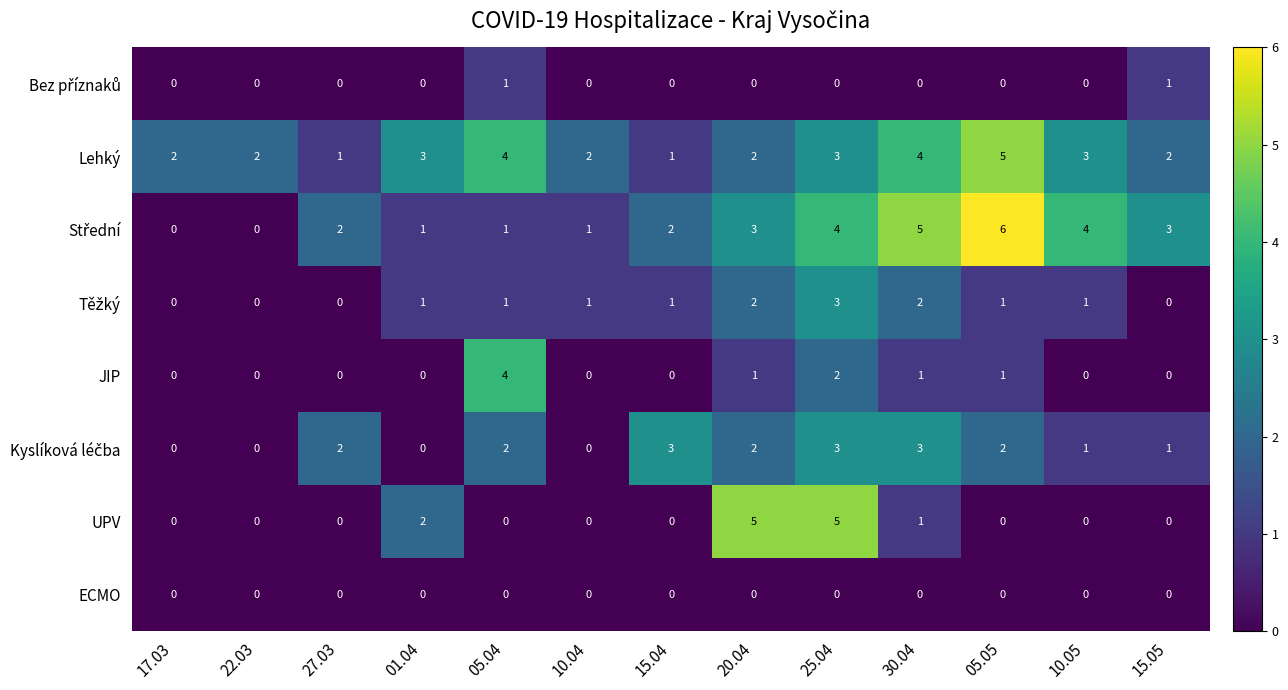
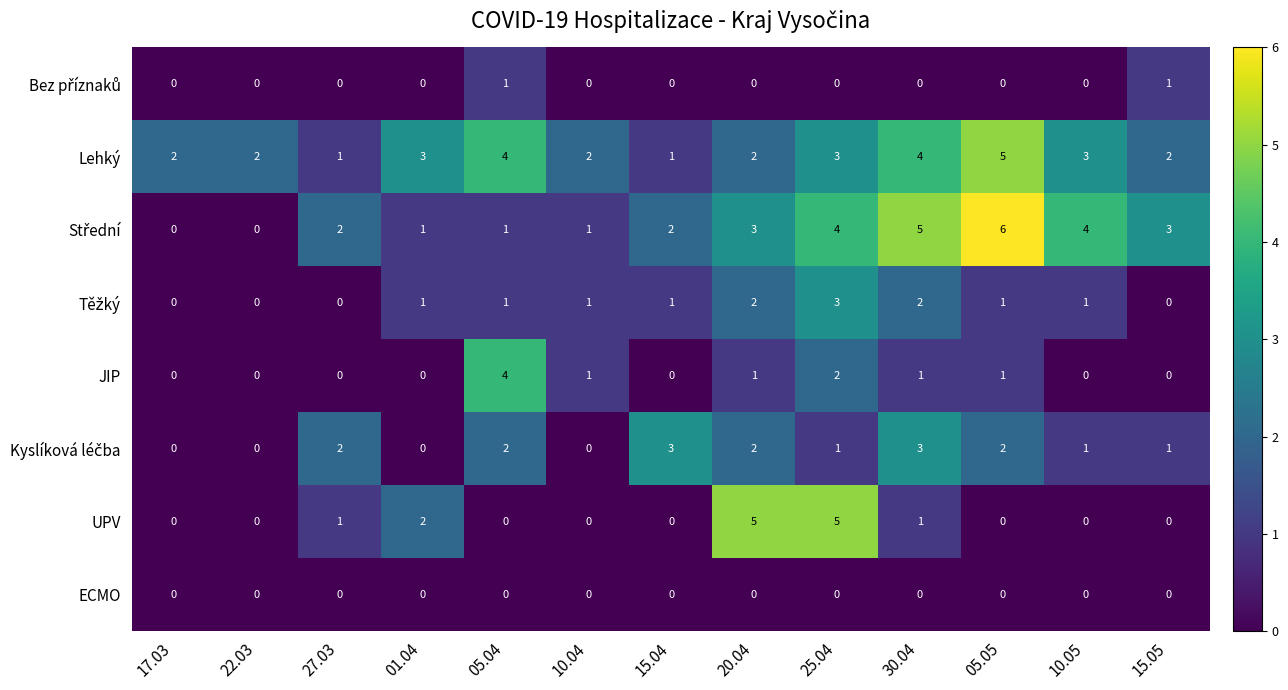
  {
    "Bez příznaků": {
      "17.03": 0,
      "22.03": 0,
      "27.03": 0,
      "01.04": 0,
      "05.04": 1,
      "10.04": 0,
      "15.04": 0,
      "20.04": 0,
      "25.04": 0,
      "30.04": 0,
      "05.05": 0,
      "10.05": 0,
      "15.05": 1
    },
    "Lehký": {
      "17.03": 2,
      "22.03": 2,
      "27.03": 1,
      "01.04": 3,
      "05.04": 4,
      "10.04": 2,
      "15.04": 1,
      "20.04": 2,
      "25.04": 3,
      "30.04": 4,
      "05.05": 5,
      "10.05": 3,
      "15.05": 2
    },
    "Střední": {
      "17.03": 0,
      "22.03": 0,
      "27.03": 2,
      "01.04": 1,
      "05.04": 1,
      "10.04": 1,
      "15.04": 2,
      "20.04": 3,
      "25.04": 4,
      "30.04": 5,
      "05.05": 6,
      "10.05": 4,
      "15.05": 3
    },
    "Těžký": {
      "17.03": 0,
      "22.03": 0,
      "27.03": 0,
      "01.04": 1,
      "05.04": 1,
      "10.04": 1,
      "15.04": 1,
      "20.04": 2,
      "25.04": 3,
      "30.04": 2,
      "05.05": 1,
      "10.05": 1,
      "15.05": 0
    },
    "JIP": {
      "17.03": 0,
      "22.03": 0,
      "27.03": 0,
      "01.04": 0,
      "05.04": 4,
-     "10.04": 0,
+     "10.04": 1,
      "15.04": 0,
      "20.04": 1,
      "25.04": 2,
      "30.04": 1,
      "05.05": 1,
      "10.05": 0,
      "15.05": 0
    },
    "Kyslíková léčba": {
      "17.03": 0,
      "22.03": 0,
      "27.03": 2,
      "01.04": 0,
      "05.04": 2,
      "10.04": 0,
      "15.04": 3,
      "20.04": 2,
-     "25.04": 3,
+     "25.04": 1,
      "30.04": 3,
      "05.05": 2,
      "10.05": 1,
      "15.05": 1
    },
    "UPV": {
      "17.03": 0,
      "22.03": 0,
-     "27.03": 0,
+     "27.03": 1,
      "01.04": 2,
      "05.04": 0,
      "10.04": 0,
      "15.04": 0,
      "20.04": 5,
      "25.04": 5,
      "30.04": 1,
      "05.05": 0,
      "10.05": 0,
      "15.05": 0
    },
    "ECMO": {
      "17.03": 0,
      "22.03": 0,
      "27.03": 0,
      "01.04": 0,
      "05.04": 0,
      "10.04": 0,
      "15.04": 0,
      "20.04": 0,
      "25.04": 0,
      "30.04": 0,
      "05.05": 0,
      "10.05": 0,
      "15.05": 0
    }
  }
